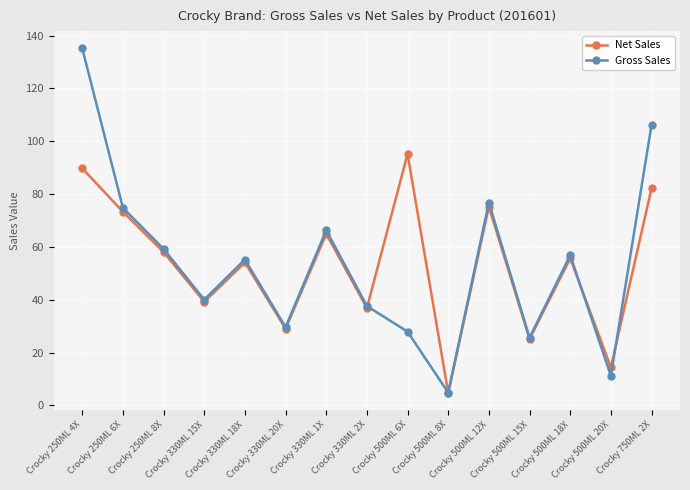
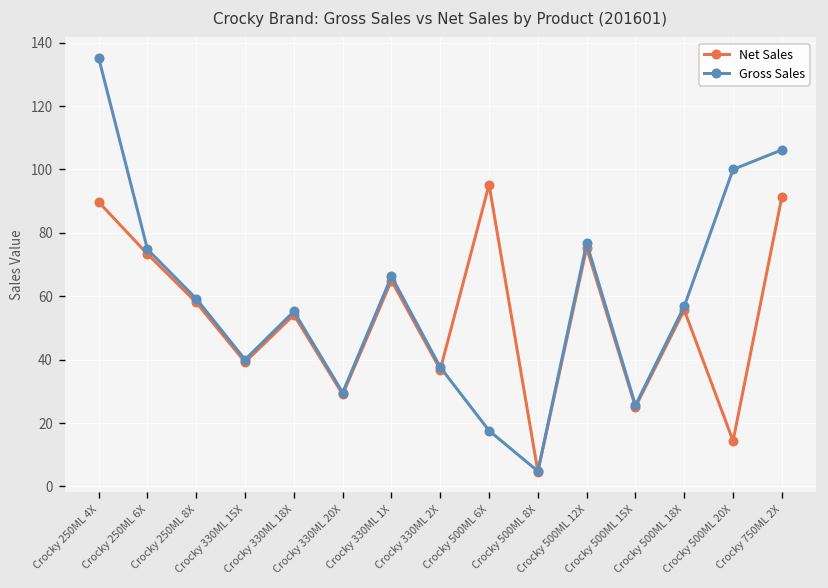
  {
    "Net Sales": {
      "Crocky 250ML 4X": 90,
      "Crocky 250ML 6X": 73,
      "Crocky 250ML 8X": 58,
      "Crocky 330ML 18X": 54,
      "Crocky 330ML 1X": 65,
      "Crocky 500ML 6X": 95,
      "Crocky 500ML 12X": 75,
      "Crocky 500ML 18X": 56,
      "Crocky 500ML 20X": 14,
-     "Crocky 750ML 2X": 82
+     "Crocky 750ML 2X": 91
    },
    "Gross Sales": {
      "Crocky 250ML 4X": 135,
      "Crocky 250ML 6X": 75,
      "Crocky 250ML 8X": 59,
      "Crocky 330ML 18X": 55,
      "Crocky 330ML 1X": 66,
-     "Crocky 500ML 6X": 28,
+     "Crocky 500ML 6X": 18,
      "Crocky 500ML 12X": 77,
      "Crocky 500ML 18X": 57,
-     "Crocky 500ML 20X": 11,
+     "Crocky 500ML 20X": 100,
      "Crocky 750ML 2X": 106
    }
  }
